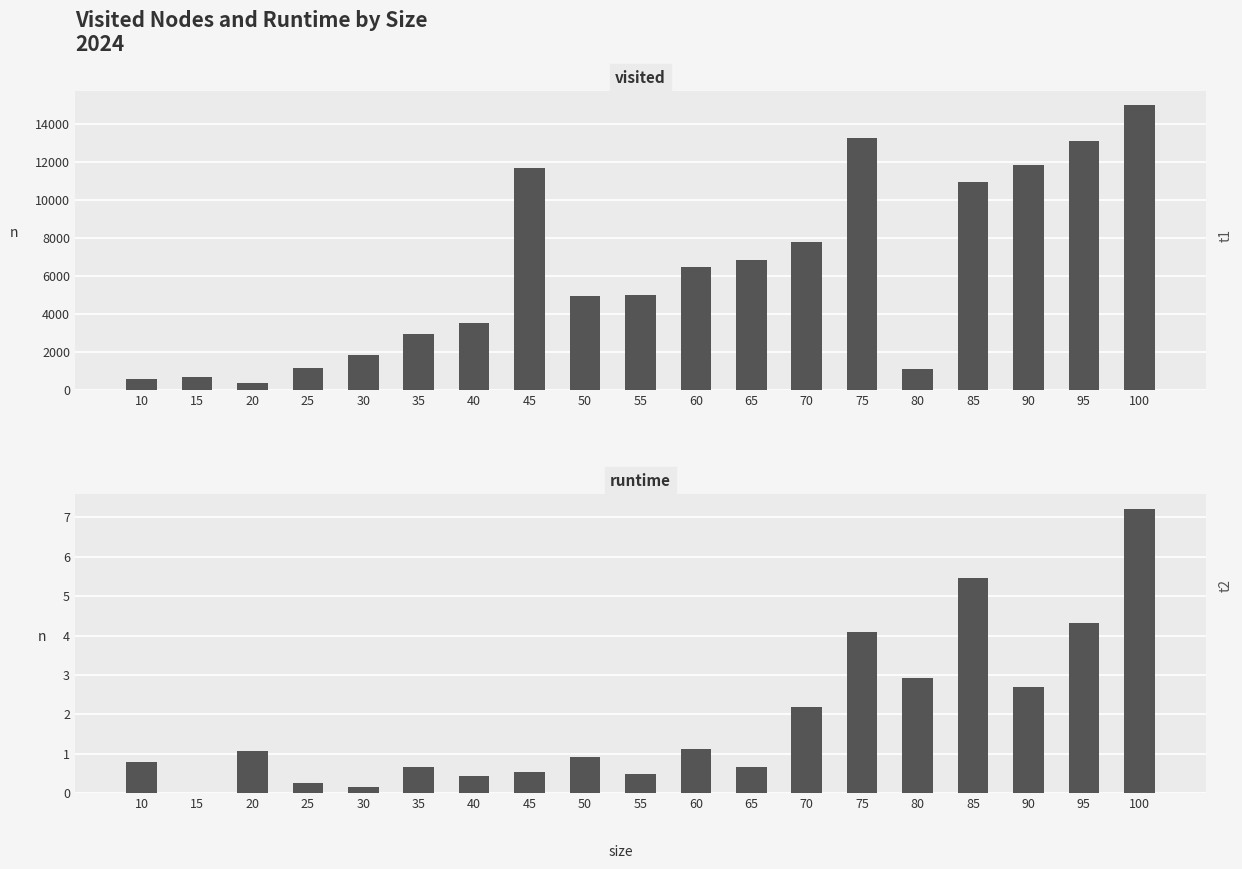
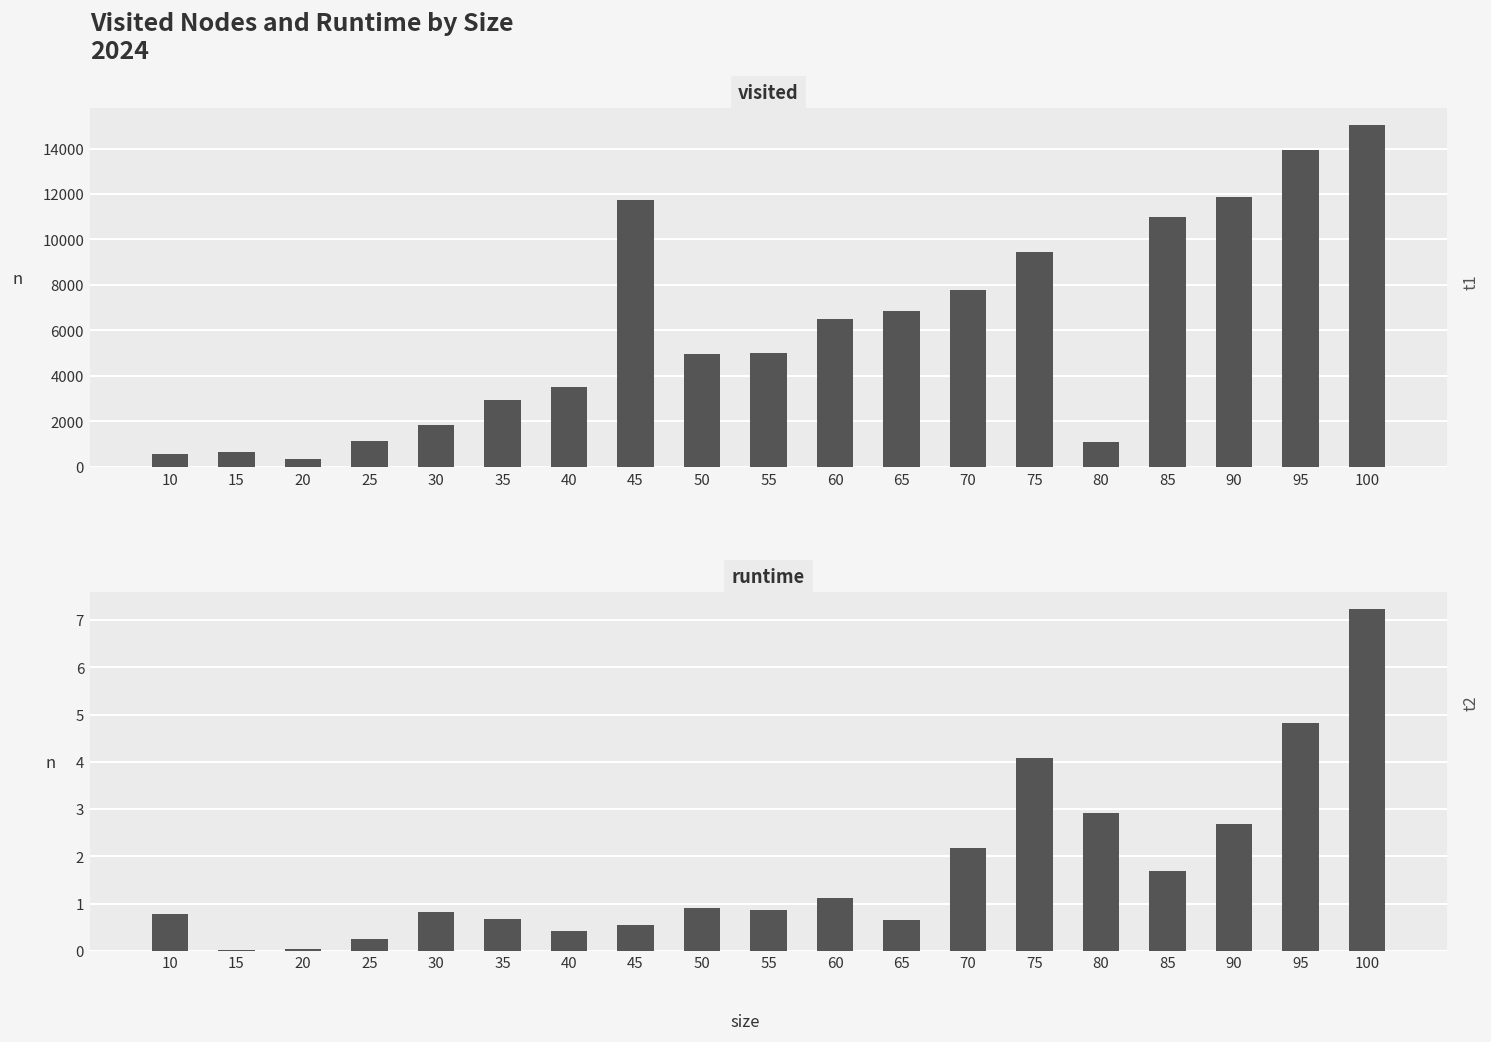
  {
    "visited": {
      "10": 600,
      "15": 700,
      "20": 400,
      "25": 1100,
      "30": 1900,
      "35": 2900,
      "40": 3500,
      "45": 11700,
      "50": 5000,
      "55": 5000,
      "60": 6500,
      "65": 6900,
      "70": 7800,
-     "75": 13300,
+     "75": 9400,
      "80": 1100,
      "85": 11000,
      "90": 11900,
-     "95": 13100,
+     "95": 13900,
      "100": 15000
    },
    "runtime": {
      "10": 0.8,
-     "20": 1.1,
+     "20": 0.0,
      "25": 0.3,
-     "30": 0.1,
+     "30": 0.8,
      "35": 0.7,
      "40": 0.4,
      "45": 0.5,
      "50": 0.9,
-     "55": 0.5,
+     "55": 0.9,
      "60": 1.1,
      "65": 0.7,
      "70": 2.2,
      "75": 4.1,
      "80": 2.9,
-     "85": 5.5,
+     "85": 1.7,
      "90": 2.7,
-     "95": 4.3,
+     "95": 4.8,
      "100": 7.2
    }
  }
